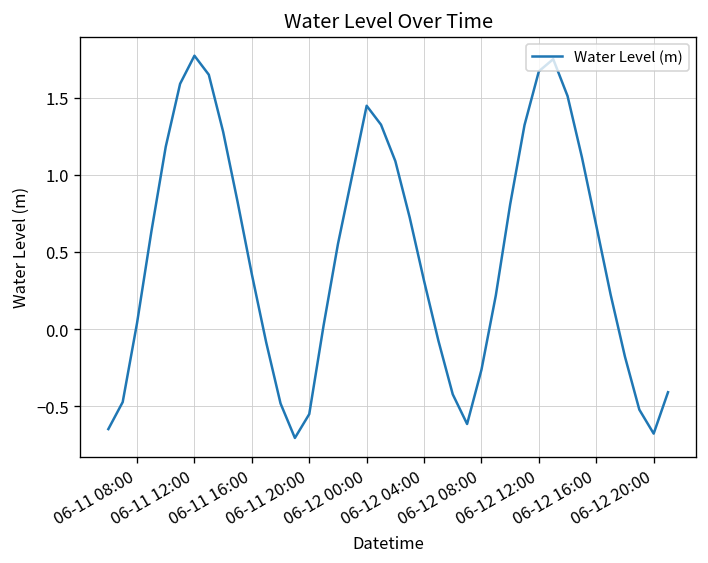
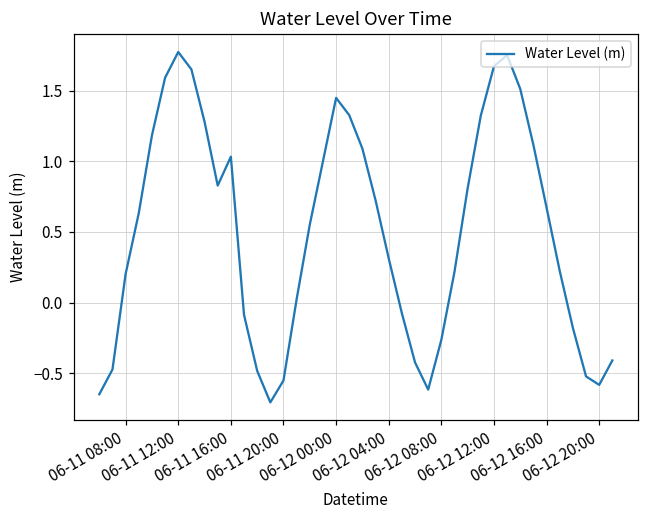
  {
-   "06-11 08:00": 0.04,
+   "06-11 08:00": 0.20,
    "06-11 12:00": 1.77,
-   "06-11 16:00": 0.36,
+   "06-11 16:00": 1.03,
    "06-11 20:00": -0.55,
    "06-12 00:00": 1.45,
    "06-12 04:00": 0.31,
    "06-12 08:00": -0.26,
    "06-12 16:00": 0.67,
-   "06-12 20:00": -0.68
+   "06-12 20:00": -0.58
  }
